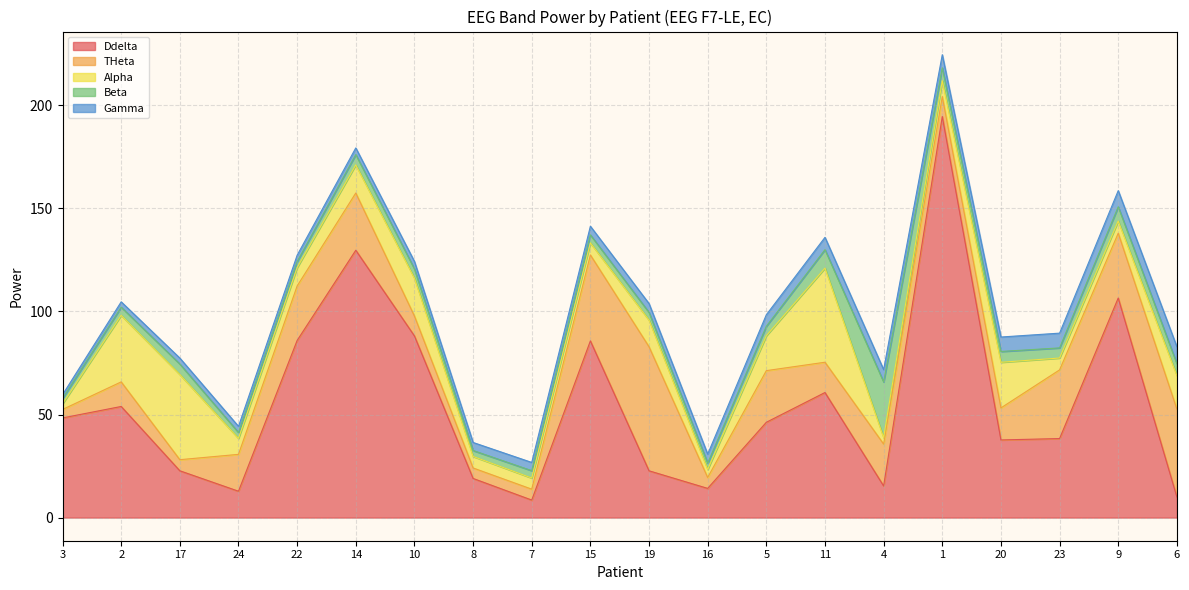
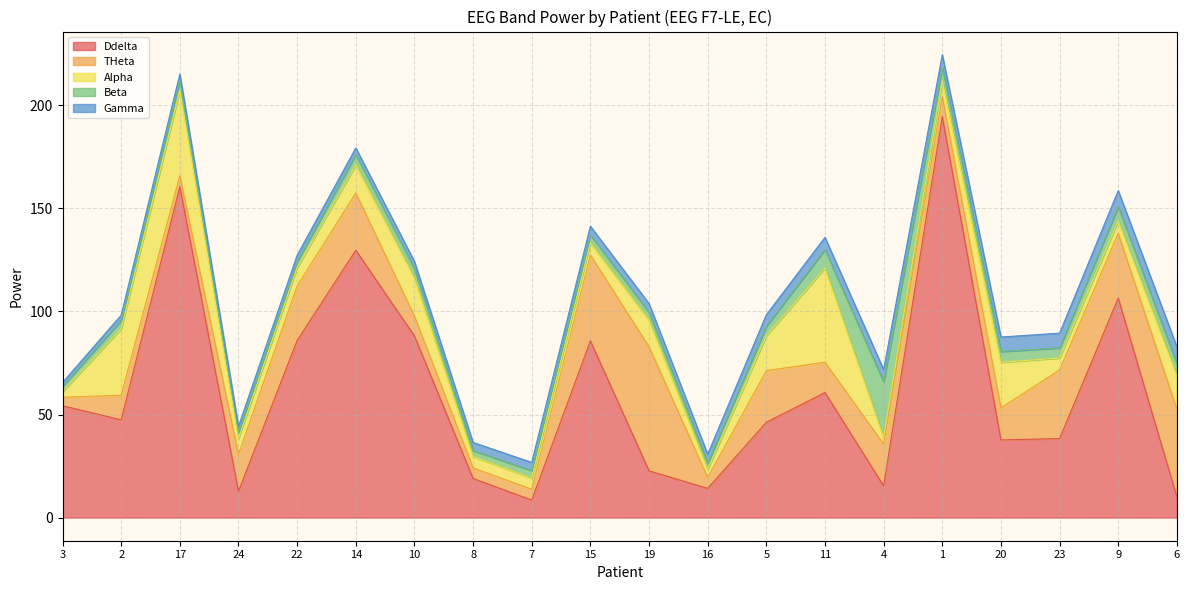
  {
    "Ddelta": {
-     "3": 48,
-     "2": 54,
-     "17": 23,
+     "3": 54,
+     "2": 47,
+     "17": 161,
      "24": 13,
      "22": 86,
      "14": 130,
      "10": 88,
      "8": 19,
      "7": 9,
      "15": 86,
      "19": 23,
      "16": 14,
      "5": 46,
      "11": 61,
      "4": 15,
      "1": 195,
      "20": 38,
      "23": 38,
      "9": 107,
      "6": 10
    },
    "THeta": {
      "3": 4,
      "2": 12,
      "17": 5,
      "24": 18,
      "22": 26,
      "14": 28,
      "10": 10,
      "8": 5,
      "7": 5,
      "15": 42,
      "19": 60,
      "16": 5,
      "5": 25,
      "11": 15,
      "4": 20,
      "1": 10,
      "20": 16,
      "23": 33,
      "9": 31,
      "6": 43
    },
    "Alpha": {
      "3": 3,
      "2": 32,
      "17": 41,
      "24": 8,
      "22": 9,
      "14": 14,
      "10": 18,
      "8": 6,
      "7": 5,
      "15": 6,
      "19": 13,
      "16": 4,
      "5": 17,
      "11": 46,
      "4": 3,
      "1": 8,
      "20": 22,
      "23": 6,
      "9": 6,
      "6": 16
    },
    "Beta": {
      "3": 3,
      "2": 4,
      "17": 5,
      "24": 3,
      "22": 3,
      "14": 5,
      "10": 4,
      "8": 3,
      "7": 4,
      "15": 4,
      "19": 4,
      "16": 3,
      "5": 5,
      "11": 9,
      "4": 27,
      "1": 6,
      "20": 5,
      "23": 5,
      "9": 7,
      "6": 6
    },
    "Gamma": {
      "3": 2,
      "2": 3,
      "17": 3,
      "24": 3,
      "22": 3,
      "14": 3,
      "10": 4,
      "8": 4,
      "7": 4,
      "15": 4,
      "19": 4,
      "16": 4,
      "5": 6,
      "11": 6,
      "4": 6,
      "1": 6,
      "20": 7,
      "23": 7,
      "9": 8,
      "6": 8
    }
  }
